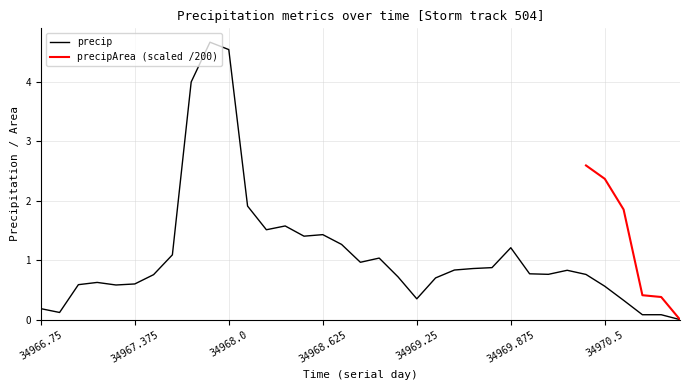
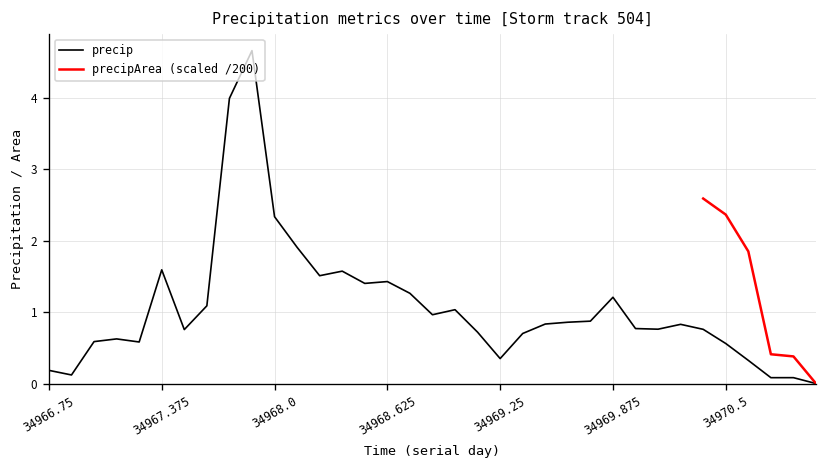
  {
    "precip": {
      "34966.75": 0.2,
-     "34967.375": 0.6,
-     "34968.0": 4.5,
+     "34967.375": 1.6,
+     "34968.0": 2.3,
      "34968.625": 1.4,
      "34969.25": 0.3,
      "34969.875": 1.2,
      "34970.5": 0.6
    },
    "precipArea (scaled /200)": {
      "34970.5": 2.4
    }
  }
